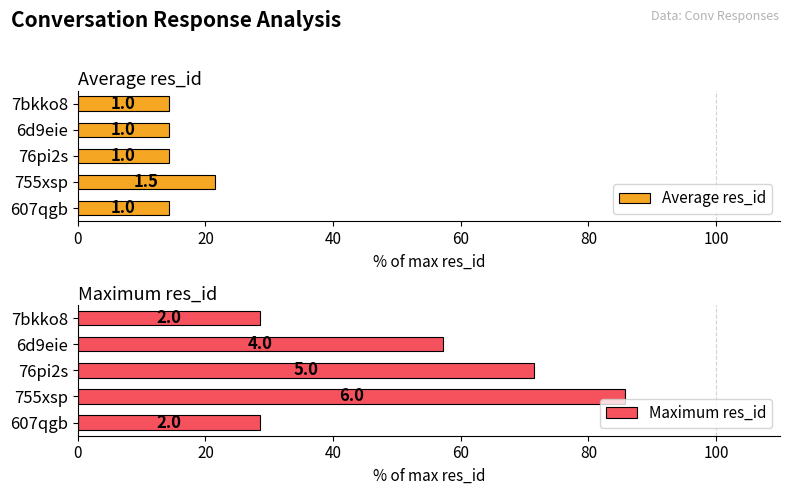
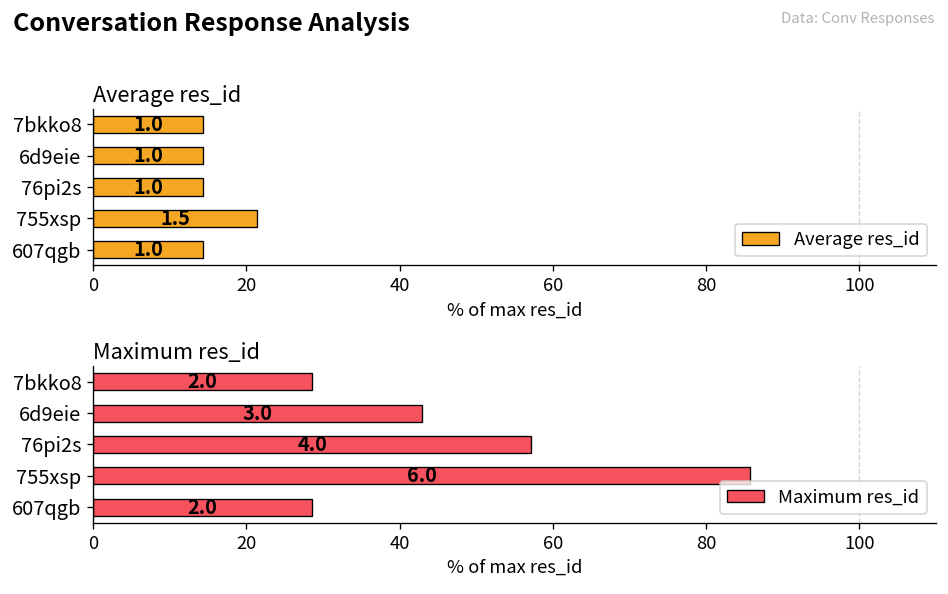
  {
    "Maximum res_id": {
-     "6d9eie": 4.0,
-     "76pi2s": 5.0
+     "6d9eie": 3.0,
+     "76pi2s": 4.0
    }
  }
